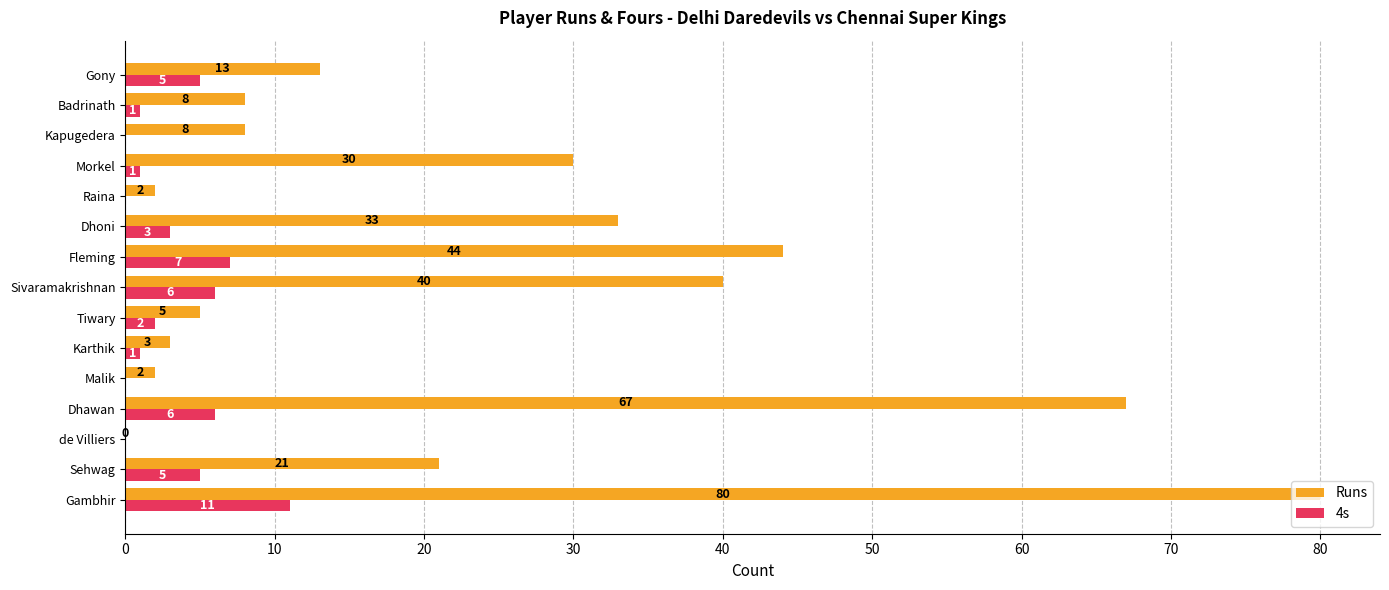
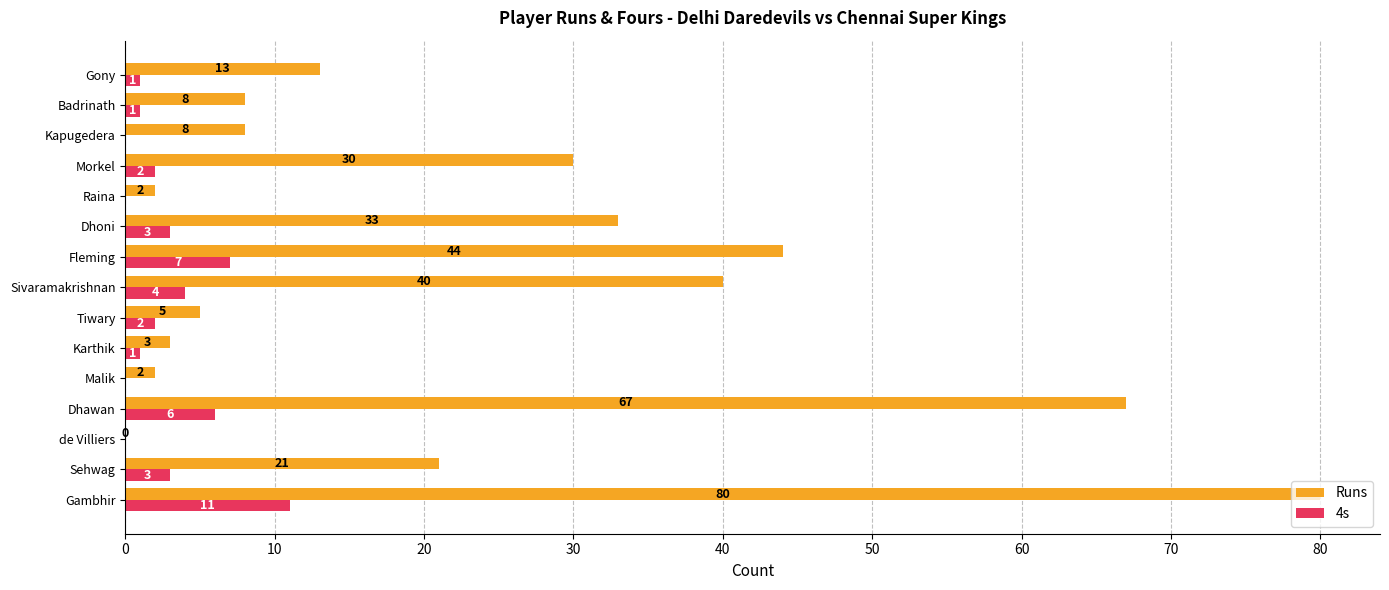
  {
    "Runs": {
      "Gony": 13,
      "Badrinath": 8,
      "Kapugedera": 8,
      "Morkel": 30,
      "Raina": 2,
      "Dhoni": 33,
      "Fleming": 44,
      "Sivaramakrishnan": 40,
      "Tiwary": 5,
      "Karthik": 3,
      "Malik": 2,
      "Dhawan": 67,
      "de Villiers": 0,
      "Sehwag": 21
    },
    "4s": {
-     "Gony": 5,
+     "Gony": 1,
      "Badrinath": 1,
-     "Morkel": 1,
+     "Morkel": 2,
      "Dhoni": 3,
      "Fleming": 7,
-     "Sivaramakrishnan": 6,
+     "Sivaramakrishnan": 4,
      "Tiwary": 2,
      "Karthik": 1,
      "Dhawan": 6,
-     "Sehwag": 5,
+     "Sehwag": 3,
      "Gambhir": 11
    }
  }
